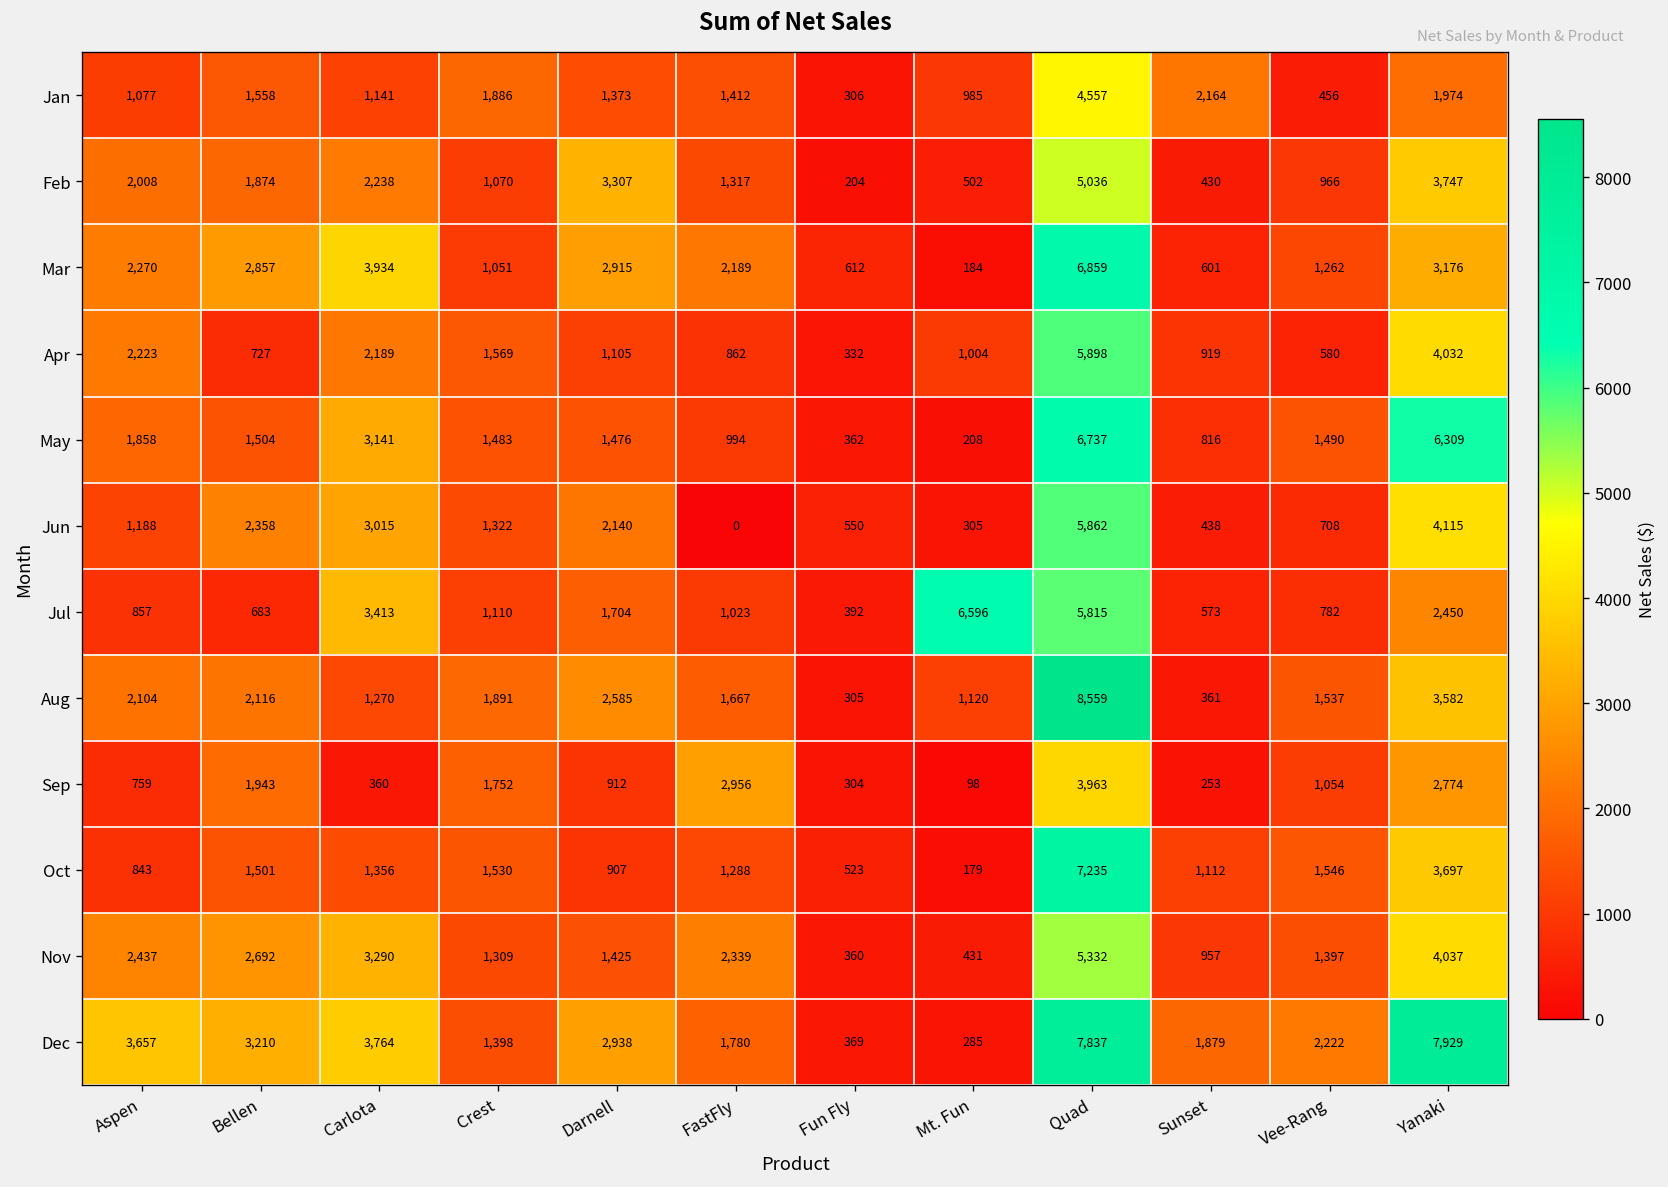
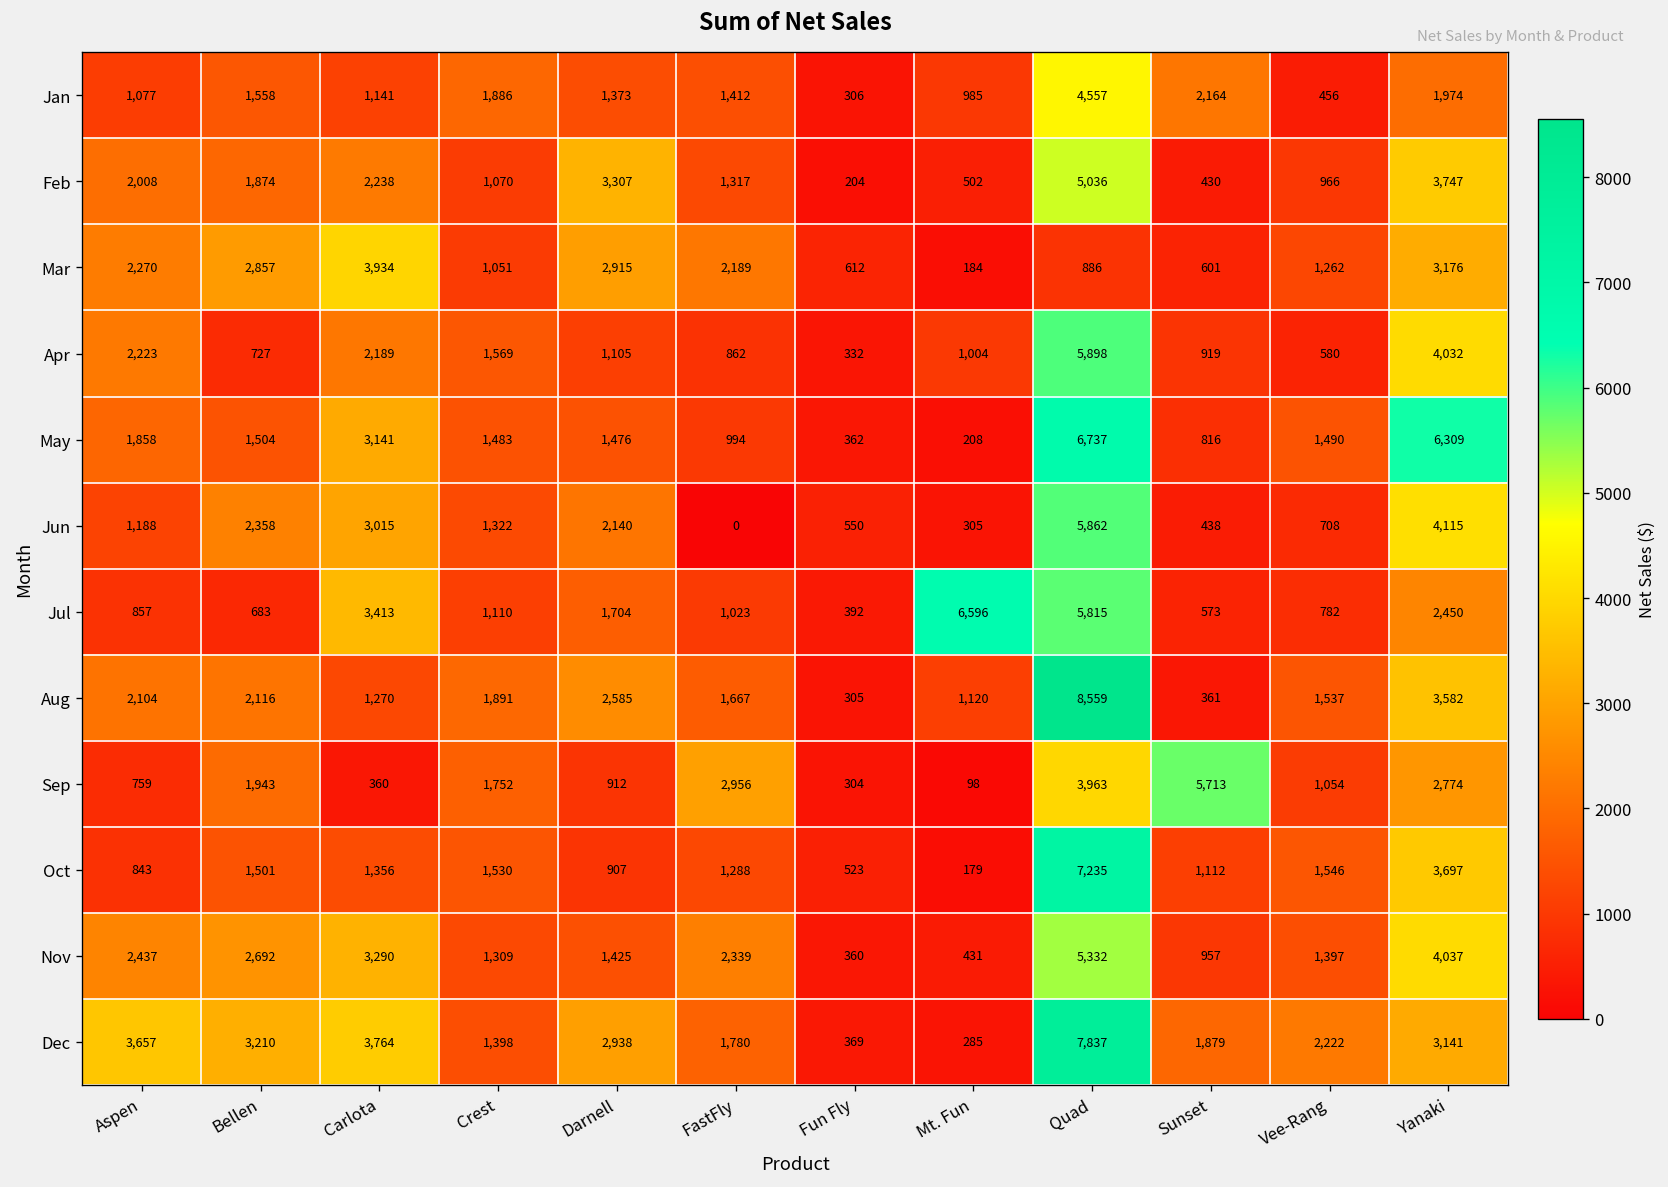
  {
    "Jan": {
      "Aspen": "1,077",
      "Bellen": "1,558",
      "Carlota": "1,141",
      "Crest": "1,886",
      "Darnell": "1,373",
      "FastFly": "1,412",
      "Fun Fly": "306",
      "Mt. Fun": "985",
      "Quad": "4,557",
      "Sunset": "2,164",
      "Vee-Rang": "456",
      "Yanaki": "1,974"
    },
    "Feb": {
      "Aspen": "2,008",
      "Bellen": "1,874",
      "Carlota": "2,238",
      "Crest": "1,070",
      "Darnell": "3,307",
      "FastFly": "1,317",
      "Fun Fly": "204",
      "Mt. Fun": "502",
      "Quad": "5,036",
      "Sunset": "430",
      "Vee-Rang": "966",
      "Yanaki": "3,747"
    },
    "Mar": {
      "Aspen": "2,270",
      "Bellen": "2,857",
      "Carlota": "3,934",
      "Crest": "1,051",
      "Darnell": "2,915",
      "FastFly": "2,189",
      "Fun Fly": "612",
      "Mt. Fun": "184",
-     "Quad": "6,859",
+     "Quad": "886",
      "Sunset": "601",
      "Vee-Rang": "1,262",
      "Yanaki": "3,176"
    },
    "Apr": {
      "Aspen": "2,223",
      "Bellen": "727",
      "Carlota": "2,189",
      "Crest": "1,569",
      "Darnell": "1,105",
      "FastFly": "862",
      "Fun Fly": "332",
      "Mt. Fun": "1,004",
      "Quad": "5,898",
      "Sunset": "919",
      "Vee-Rang": "580",
      "Yanaki": "4,032"
    },
    "May": {
      "Aspen": "1,858",
      "Bellen": "1,504",
      "Carlota": "3,141",
      "Crest": "1,483",
      "Darnell": "1,476",
      "FastFly": "994",
      "Fun Fly": "362",
      "Mt. Fun": "208",
      "Quad": "6,737",
      "Sunset": "816",
      "Vee-Rang": "1,490",
      "Yanaki": "6,309"
    },
    "Jun": {
      "Aspen": "1,188",
      "Bellen": "2,358",
      "Carlota": "3,015",
      "Crest": "1,322",
      "Darnell": "2,140",
      "FastFly": "0",
      "Fun Fly": "550",
      "Mt. Fun": "305",
      "Quad": "5,862",
      "Sunset": "438",
      "Vee-Rang": "708",
      "Yanaki": "4,115"
    },
    "Jul": {
      "Aspen": "857",
      "Bellen": "683",
      "Carlota": "3,413",
      "Crest": "1,110",
      "Darnell": "1,704",
      "FastFly": "1,023",
      "Fun Fly": "392",
      "Mt. Fun": "6,596",
      "Quad": "5,815",
      "Sunset": "573",
      "Vee-Rang": "782",
      "Yanaki": "2,450"
    },
    "Aug": {
      "Aspen": "2,104",
      "Bellen": "2,116",
      "Carlota": "1,270",
      "Crest": "1,891",
      "Darnell": "2,585",
      "FastFly": "1,667",
      "Fun Fly": "305",
      "Mt. Fun": "1,120",
      "Quad": "8,559",
      "Sunset": "361",
      "Vee-Rang": "1,537",
      "Yanaki": "3,582"
    },
    "Sep": {
      "Aspen": "759",
      "Bellen": "1,943",
      "Carlota": "360",
      "Crest": "1,752",
      "Darnell": "912",
      "FastFly": "2,956",
      "Fun Fly": "304",
      "Mt. Fun": "98",
      "Quad": "3,963",
-     "Sunset": "253",
+     "Sunset": "5,713",
      "Vee-Rang": "1,054",
      "Yanaki": "2,774"
    },
    "Oct": {
      "Aspen": "843",
      "Bellen": "1,501",
      "Carlota": "1,356",
      "Crest": "1,530",
      "Darnell": "907",
      "FastFly": "1,288",
      "Fun Fly": "523",
      "Mt. Fun": "179",
      "Quad": "7,235",
      "Sunset": "1,112",
      "Vee-Rang": "1,546",
      "Yanaki": "3,697"
    },
    "Nov": {
      "Aspen": "2,437",
      "Bellen": "2,692",
      "Carlota": "3,290",
      "Crest": "1,309",
      "Darnell": "1,425",
      "FastFly": "2,339",
      "Fun Fly": "360",
      "Mt. Fun": "431",
      "Quad": "5,332",
      "Sunset": "957",
      "Vee-Rang": "1,397",
      "Yanaki": "4,037"
    },
    "Dec": {
      "Aspen": "3,657",
      "Bellen": "3,210",
      "Carlota": "3,764",
      "Crest": "1,398",
      "Darnell": "2,938",
      "FastFly": "1,780",
      "Fun Fly": "369",
      "Mt. Fun": "285",
      "Quad": "7,837",
      "Sunset": "1,879",
      "Vee-Rang": "2,222",
-     "Yanaki": "7,929"
+     "Yanaki": "3,141"
    }
  }
